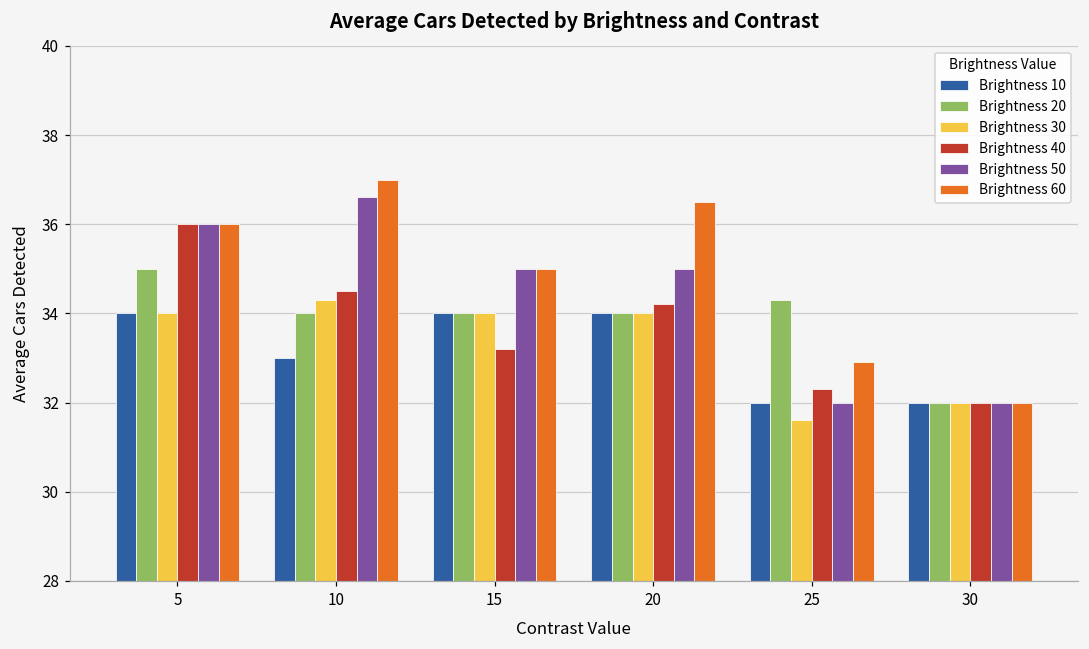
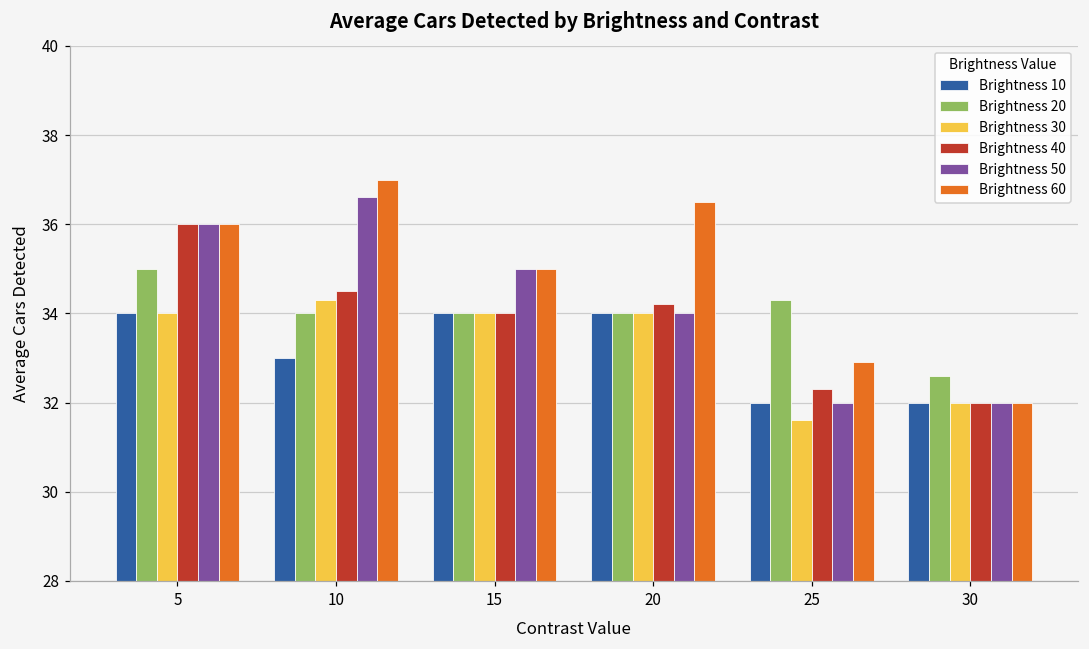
  {
    "Brightness 10": {
      "5": 34.0,
      "10": 33.0,
      "15": 34.0,
      "20": 34.0,
      "25": 32.0,
      "30": 32.0
    },
    "Brightness 20": {
      "5": 35.0,
      "10": 34.0,
      "15": 34.0,
      "20": 34.0,
      "25": 34.3,
-     "30": 32.0
+     "30": 32.6
    },
    "Brightness 30": {
      "5": 34.0,
      "10": 34.3,
      "15": 34.0,
      "20": 34.0,
      "25": 31.6,
      "30": 32.0
    },
    "Brightness 40": {
      "5": 36.0,
      "10": 34.5,
-     "15": 33.2,
+     "15": 34.0,
      "20": 34.2,
      "25": 32.3,
      "30": 32.0
    },
    "Brightness 50": {
      "5": 36,
      "10": 36.6,
      "15": 35,
-     "20": 35,
+     "20": 34,
      "25": 32,
      "30": 32
    },
    "Brightness 60": {
      "5": 36.0,
      "10": 37.0,
      "15": 35.0,
      "20": 36.5,
      "25": 32.9,
      "30": 32.0
    }
  }
